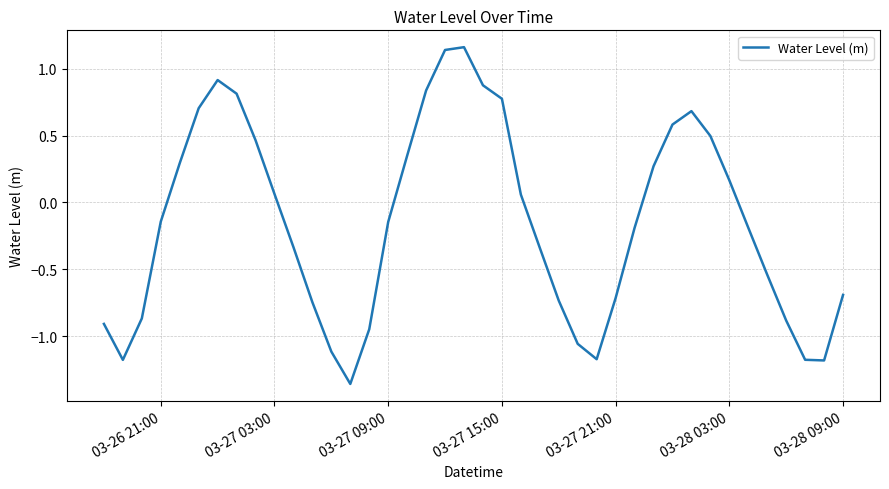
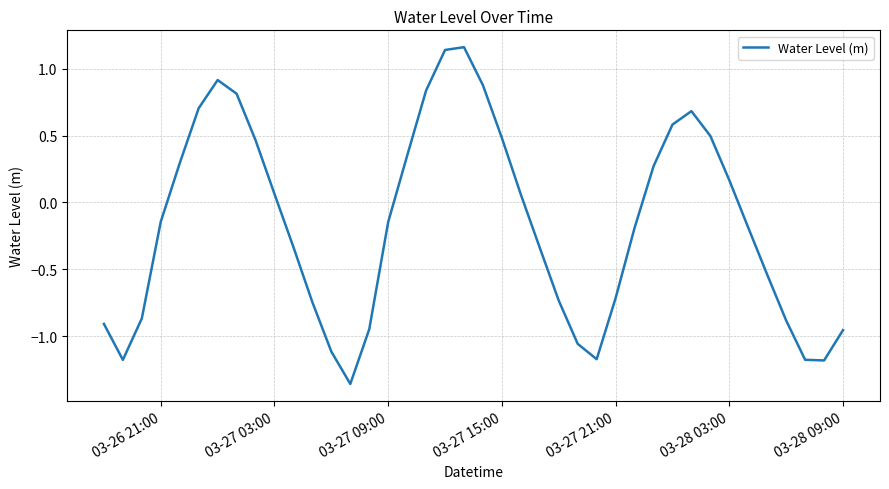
  {
    "03-26 21:00": -0.14,
    "03-27 03:00": 0.06,
    "03-27 09:00": -0.15,
-   "03-27 15:00": 0.77,
+   "03-27 15:00": 0.48,
    "03-27 21:00": -0.72,
    "03-28 03:00": 0.17,
-   "03-28 09:00": -0.69
+   "03-28 09:00": -0.95
  }
